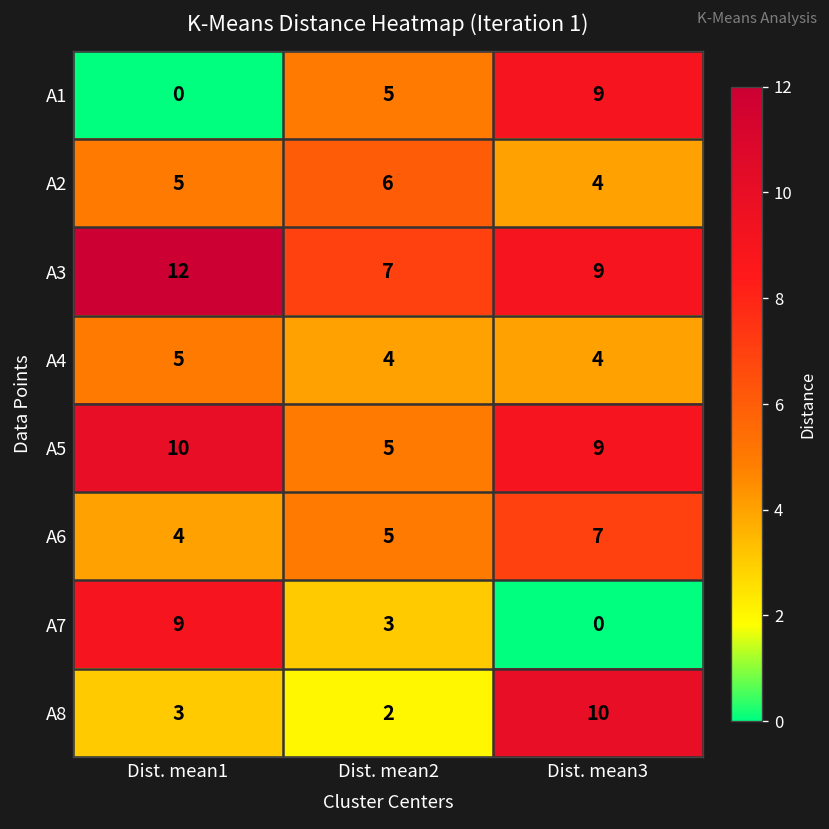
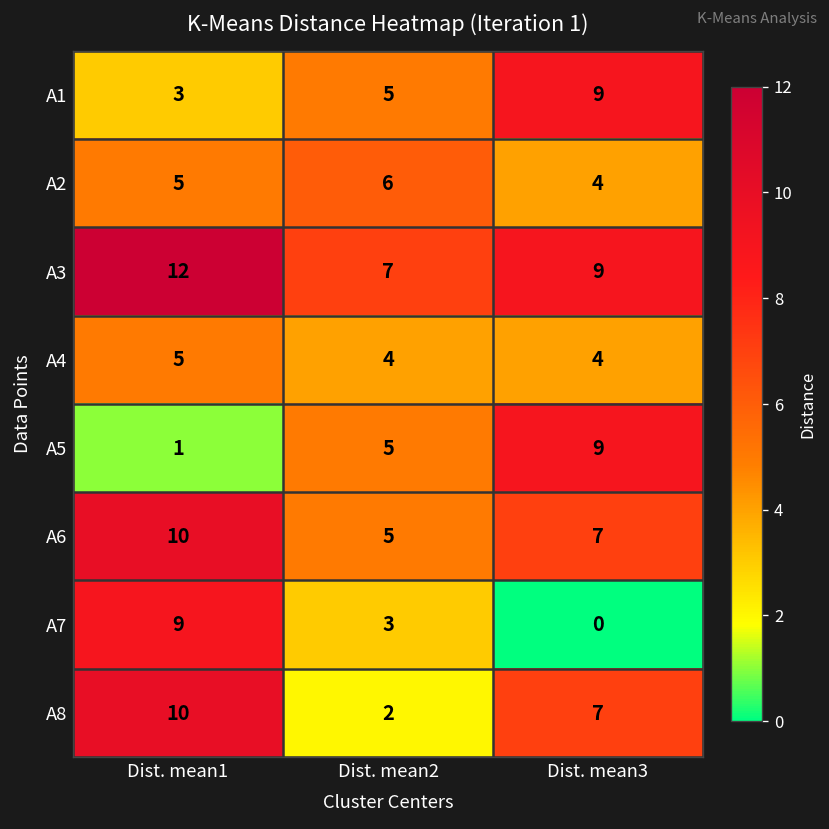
  {
    "A1": {
-     "Dist. mean1": 0,
+     "Dist. mean1": 3,
      "Dist. mean2": 5,
      "Dist. mean3": 9
    },
    "A2": {
      "Dist. mean1": 5,
      "Dist. mean2": 6,
      "Dist. mean3": 4
    },
    "A3": {
      "Dist. mean1": 12,
      "Dist. mean2": 7,
      "Dist. mean3": 9
    },
    "A4": {
      "Dist. mean1": 5,
      "Dist. mean2": 4,
      "Dist. mean3": 4
    },
    "A5": {
-     "Dist. mean1": 10,
+     "Dist. mean1": 1,
      "Dist. mean2": 5,
      "Dist. mean3": 9
    },
    "A6": {
-     "Dist. mean1": 4,
+     "Dist. mean1": 10,
      "Dist. mean2": 5,
      "Dist. mean3": 7
    },
    "A7": {
      "Dist. mean1": 9,
      "Dist. mean2": 3,
      "Dist. mean3": 0
    },
    "A8": {
-     "Dist. mean1": 3,
+     "Dist. mean1": 10,
      "Dist. mean2": 2,
-     "Dist. mean3": 10
+     "Dist. mean3": 7
    }
  }
